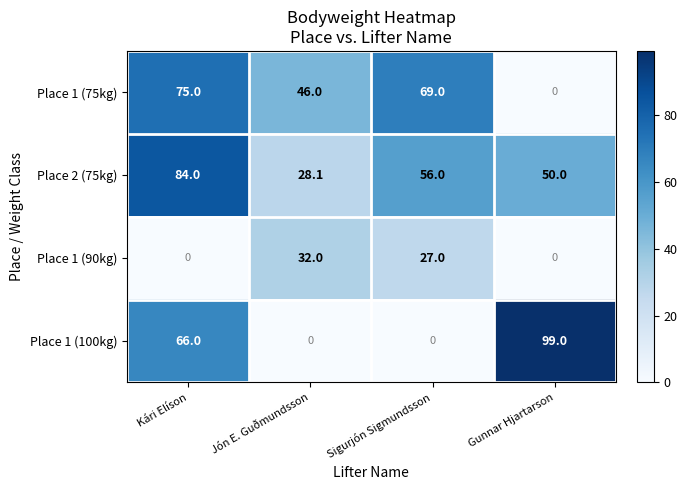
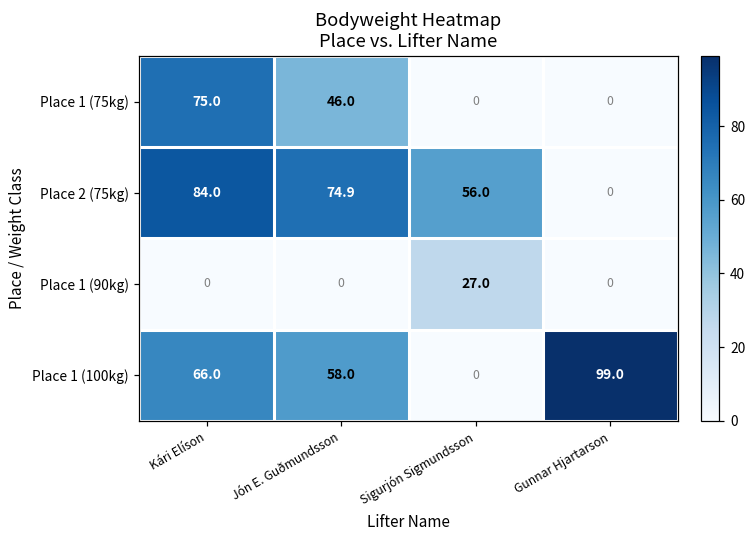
  {
    "Place 1 (75kg)": {
      "Kári Elíson": 75.0,
      "Jón E. Guðmundsson": 46.0,
-     "Sigurjón Sigmundsson": 69.0,
+     "Sigurjón Sigmundsson": 0,
      "Gunnar Hjartarson": 0
    },
    "Place 2 (75kg)": {
      "Kári Elíson": 84.0,
-     "Jón E. Guðmundsson": 28.1,
+     "Jón E. Guðmundsson": 74.9,
      "Sigurjón Sigmundsson": 56.0,
-     "Gunnar Hjartarson": 50.0
+     "Gunnar Hjartarson": 0
    },
    "Place 1 (90kg)": {
      "Kári Elíson": 0,
-     "Jón E. Guðmundsson": 32.0,
+     "Jón E. Guðmundsson": 0,
      "Sigurjón Sigmundsson": 27.0,
      "Gunnar Hjartarson": 0
    },
    "Place 1 (100kg)": {
      "Kári Elíson": 66.0,
-     "Jón E. Guðmundsson": 0,
+     "Jón E. Guðmundsson": 58.0,
      "Sigurjón Sigmundsson": 0,
      "Gunnar Hjartarson": 99.0
    }
  }
